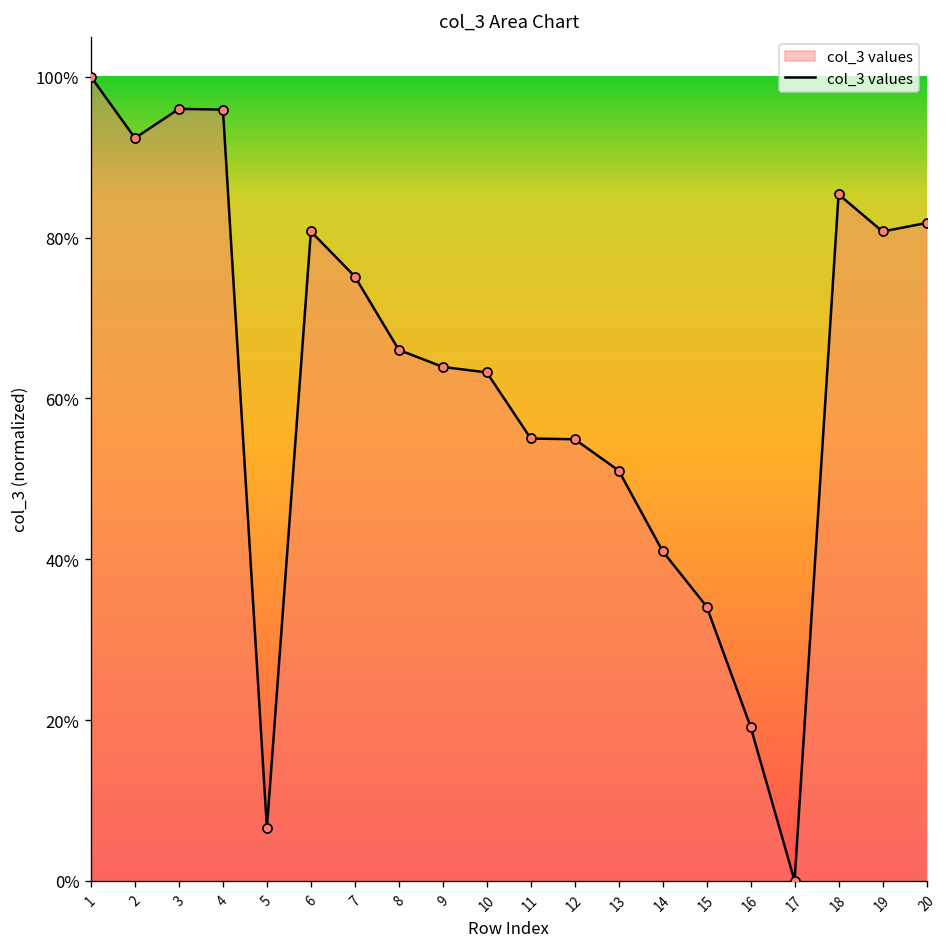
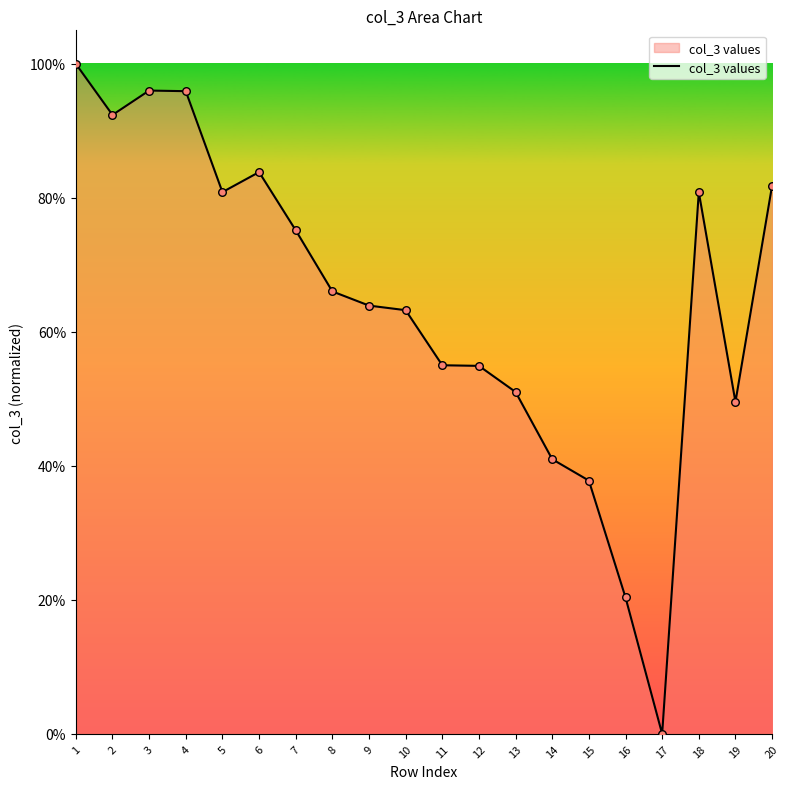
  {
    "1": "100%",
    "2": "92%",
    "3": "96%",
    "4": "96%",
-   "5": "7%",
-   "6": "81%",
+   "5": "81%",
+   "6": "84%",
    "7": "75%",
    "8": "66%",
    "9": "64%",
    "10": "63%",
    "11": "55%",
    "12": "55%",
    "13": "51%",
    "14": "41%",
-   "15": "34%",
-   "16": "19%",
+   "15": "38%",
+   "16": "20%",
    "17": "0%",
-   "18": "85%",
-   "19": "81%",
+   "18": "81%",
+   "19": "50%",
    "20": "82%"
  }
